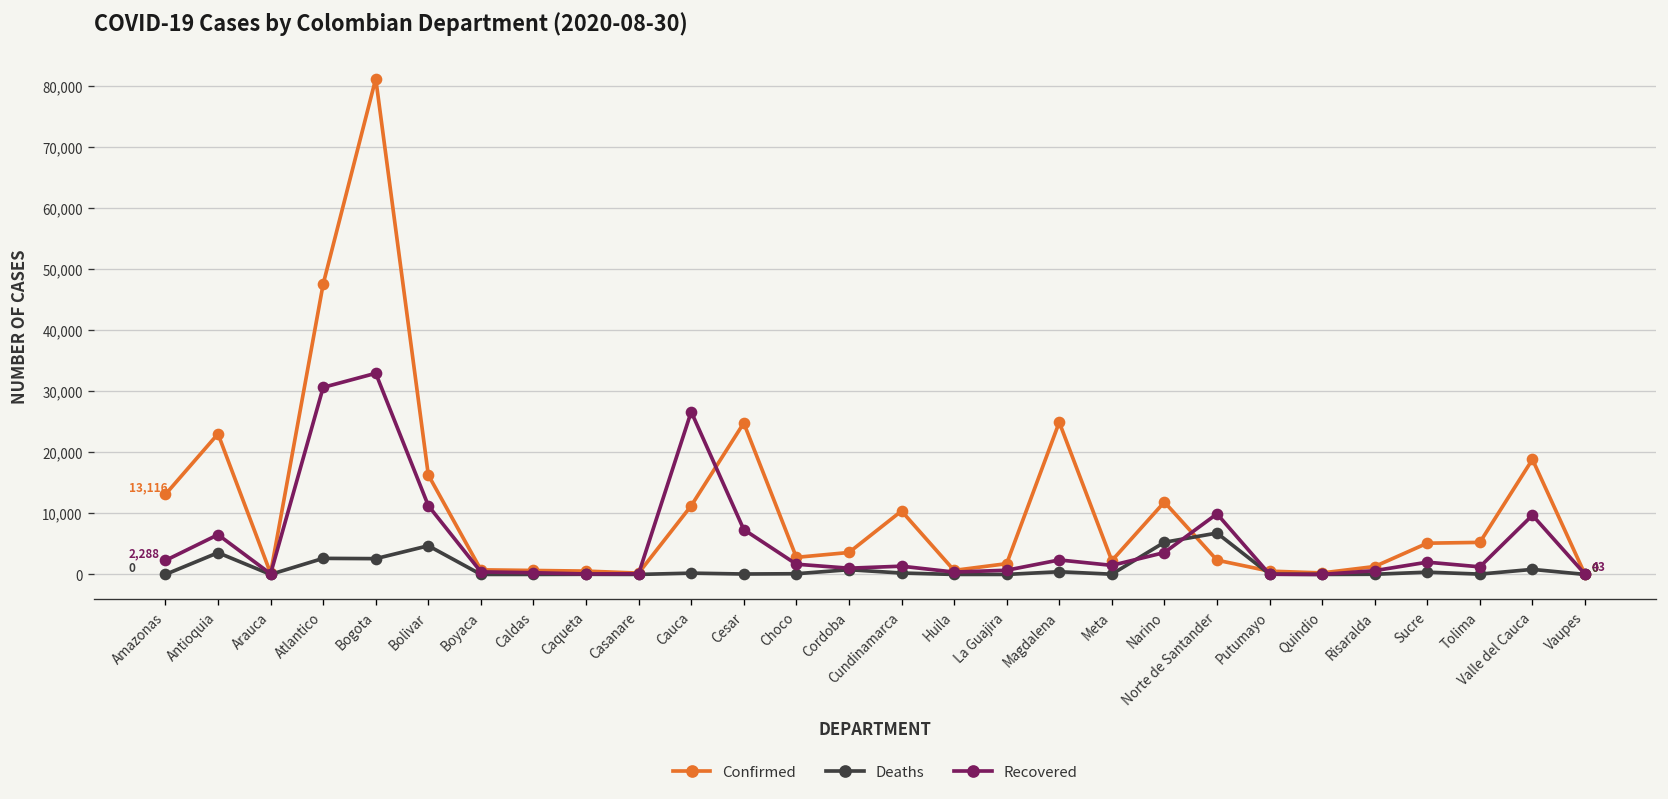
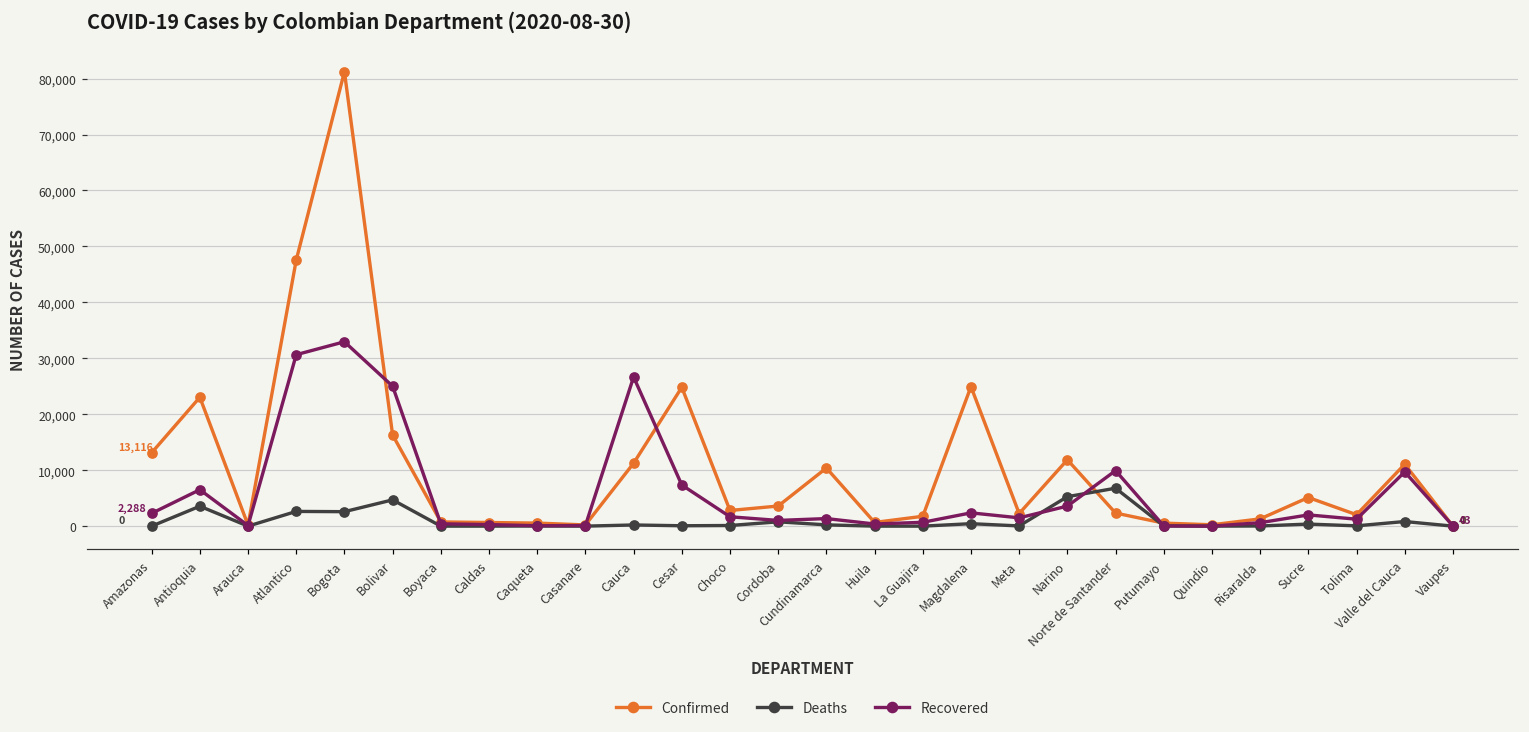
  {
    "Confirmed": {
      "Antioquia": "23,000",
      "Atlantico": "48,000",
      "Bogota": "81,000",
      "Bolivar": "16,000",
      "Cauca": "11,000",
      "Cesar": "25,000",
      "Choco": "3,000",
      "Cordoba": "4,000",
      "Cundinamarca": "10,000",
      "La Guajira": "2,000",
      "Magdalena": "25,000",
      "Meta": "2,000",
      "Narino": "12,000",
      "Norte de Santander": "2,000",
      "Putumayo": "1,000",
      "Risaralda": "1,000",
      "Sucre": "5,000",
-     "Tolima": "5,000",
-     "Valle del Cauca": "19,000"
+     "Tolima": "2,000",
+     "Valle del Cauca": "11,000"
    },
    "Deaths": {
      "Antioquia": "4,000",
      "Atlantico": "3,000",
      "Bogota": "3,000",
      "Bolivar": "5,000",
      "Cauca": "0",
      "Cesar": "0",
      "Choco": "0",
      "Cundinamarca": "0",
      "La Guajira": "0",
      "Magdalena": "0",
      "Meta": "0",
      "Narino": "5,000",
      "Norte de Santander": "7,000",
      "Risaralda": "0",
      "Sucre": "0",
      "Tolima": "0",
      "Valle del Cauca": "1,000"
    },
    "Recovered": {
      "Antioquia": "7,000",
      "Atlantico": "31,000",
      "Bogota": "33,000",
-     "Bolivar": "11,000",
+     "Bolivar": "25,000",
      "Cauca": "27,000",
      "Cesar": "7,000",
      "Choco": "2,000",
      "Cundinamarca": "1,000",
      "La Guajira": "1,000",
      "Magdalena": "2,000",
      "Meta": "1,000",
      "Narino": "4,000",
      "Norte de Santander": "10,000",
      "Risaralda": "1,000",
      "Sucre": "2,000",
      "Tolima": "1,000",
      "Valle del Cauca": "10,000"
    }
  }
